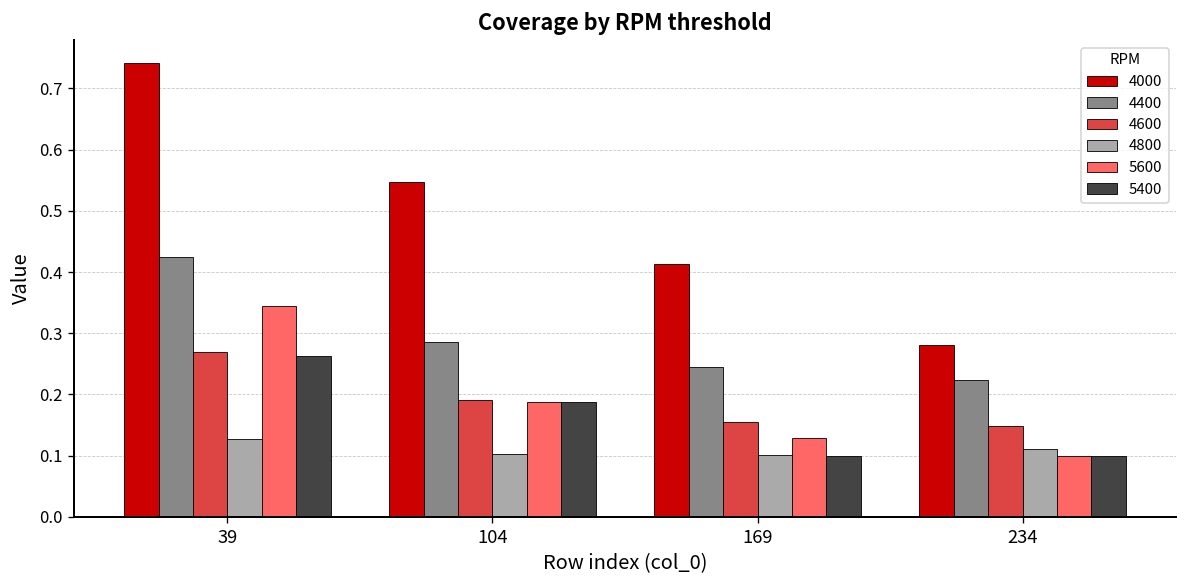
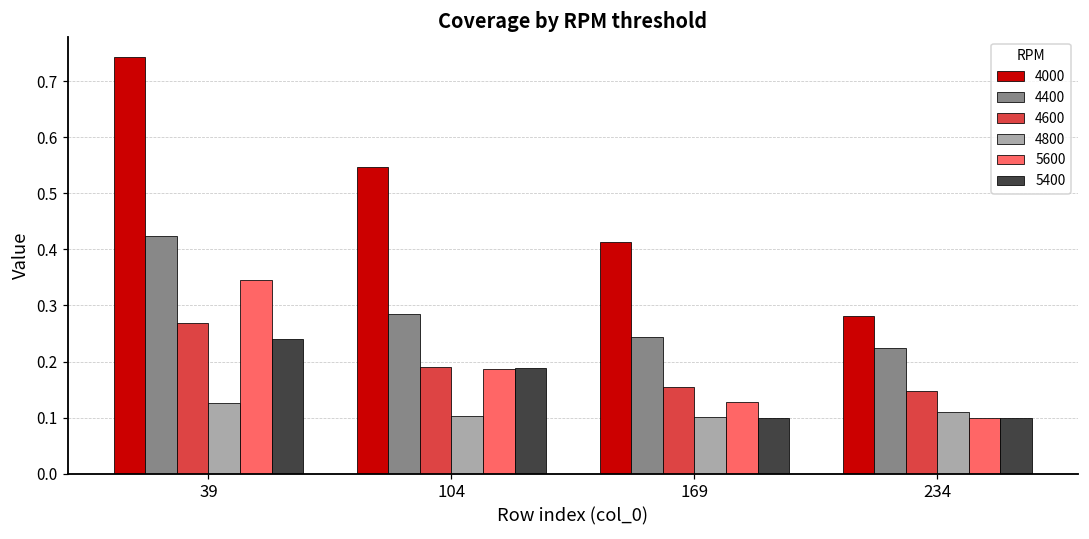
  {
    "4000": {
      "39": 0.74,
      "104": 0.55,
      "169": 0.41,
      "234": 0.28
    },
    "5400": {
-     "39": 0.26,
+     "39": 0.24,
      "104": 0.19,
      "169": 0.10,
      "234": 0.10
    }
  }
